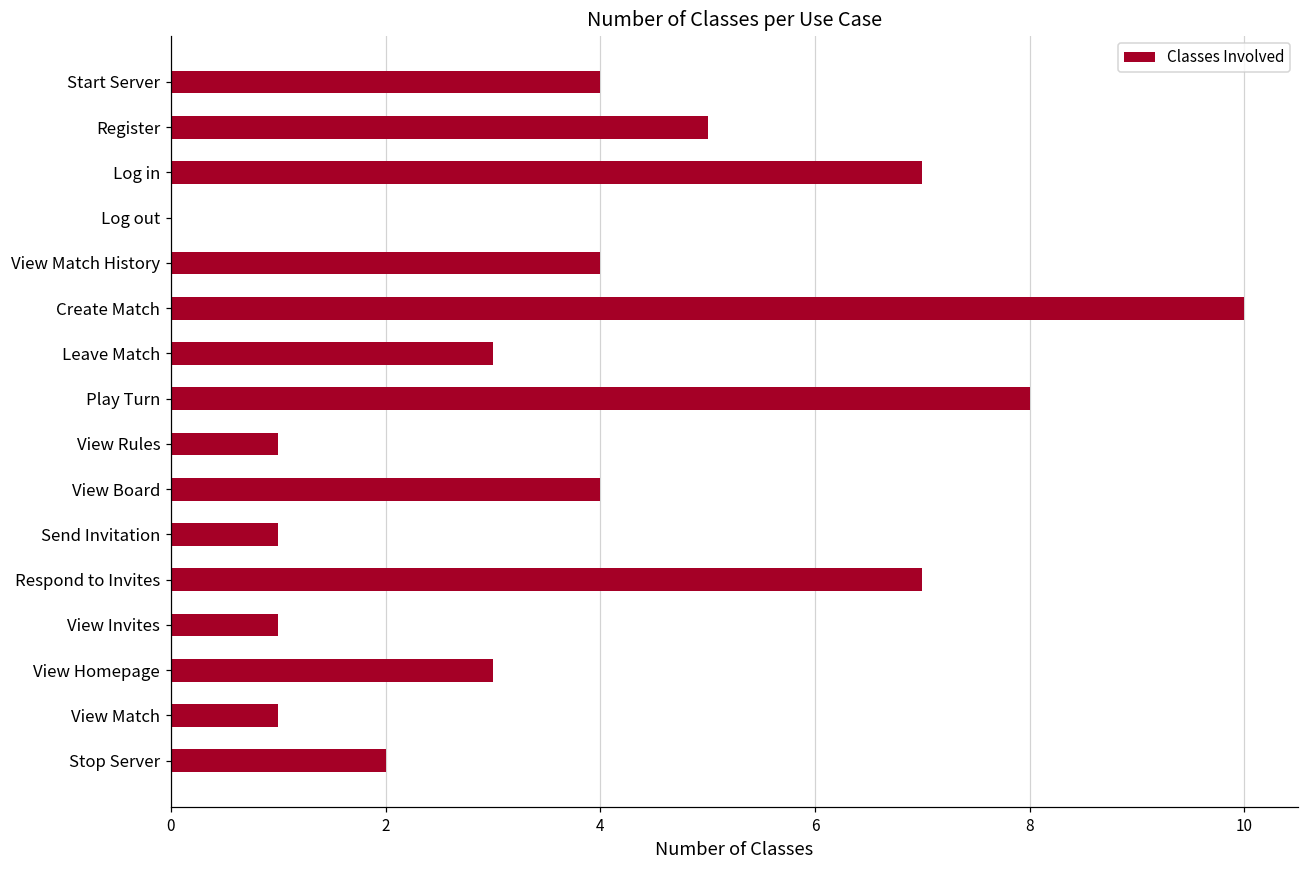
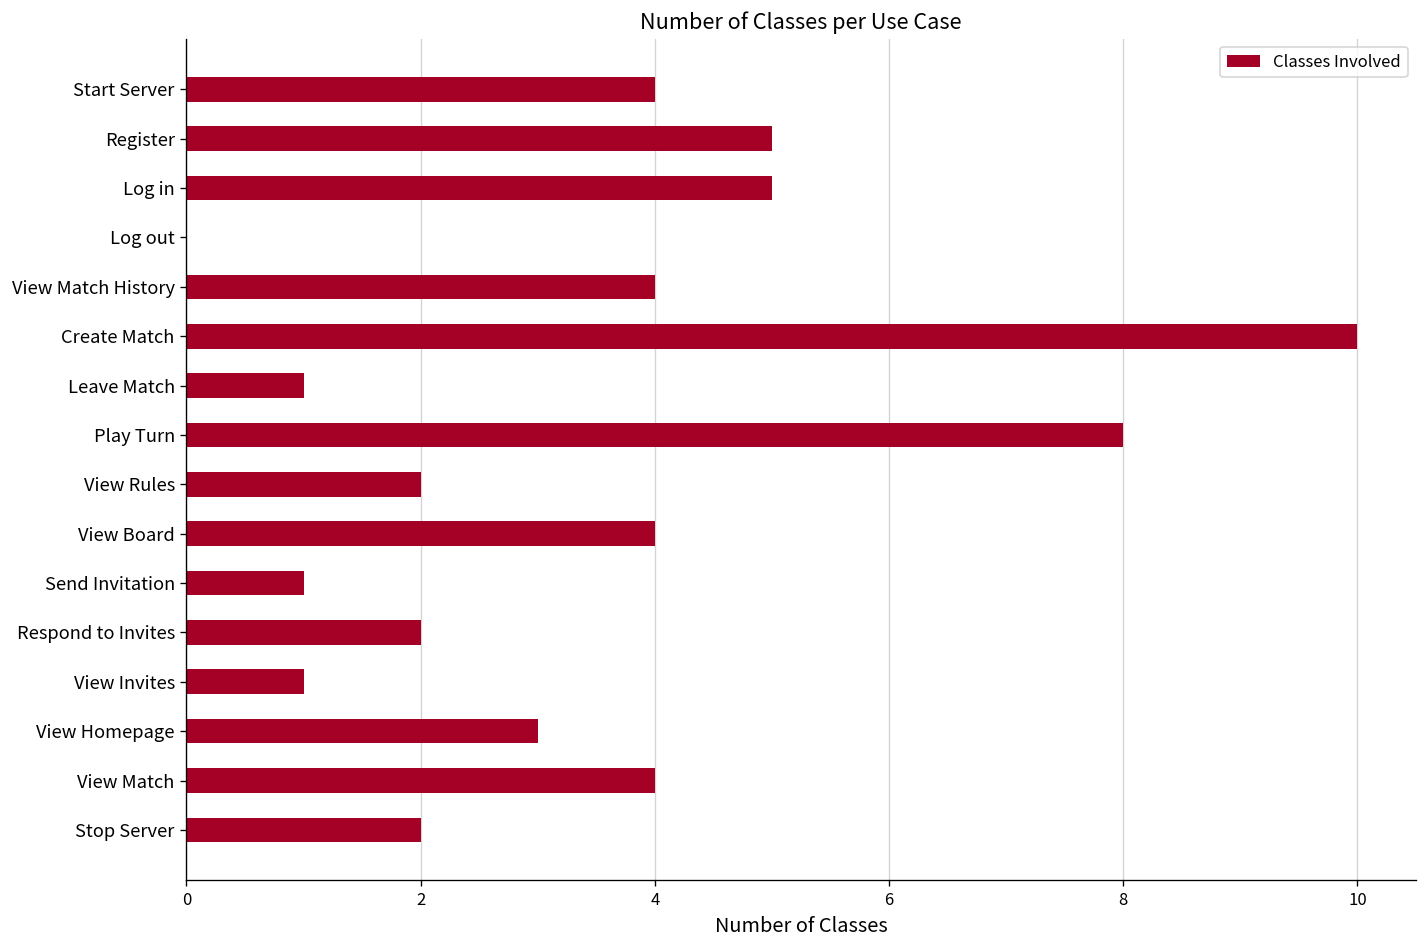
  {
    "Start Server": 4,
    "Register": 5,
-   "Log in": 7,
+   "Log in": 5,
    "Log out": 0,
    "View Match History": 4,
    "Create Match": 10,
-   "Leave Match": 3,
+   "Leave Match": 1,
    "Play Turn": 8,
-   "View Rules": 1,
+   "View Rules": 2,
    "View Board": 4,
    "Send Invitation": 1,
-   "Respond to Invites": 7,
+   "Respond to Invites": 2,
    "View Invites": 1,
    "View Homepage": 3,
-   "View Match": 1,
+   "View Match": 4,
    "Stop Server": 2
  }
